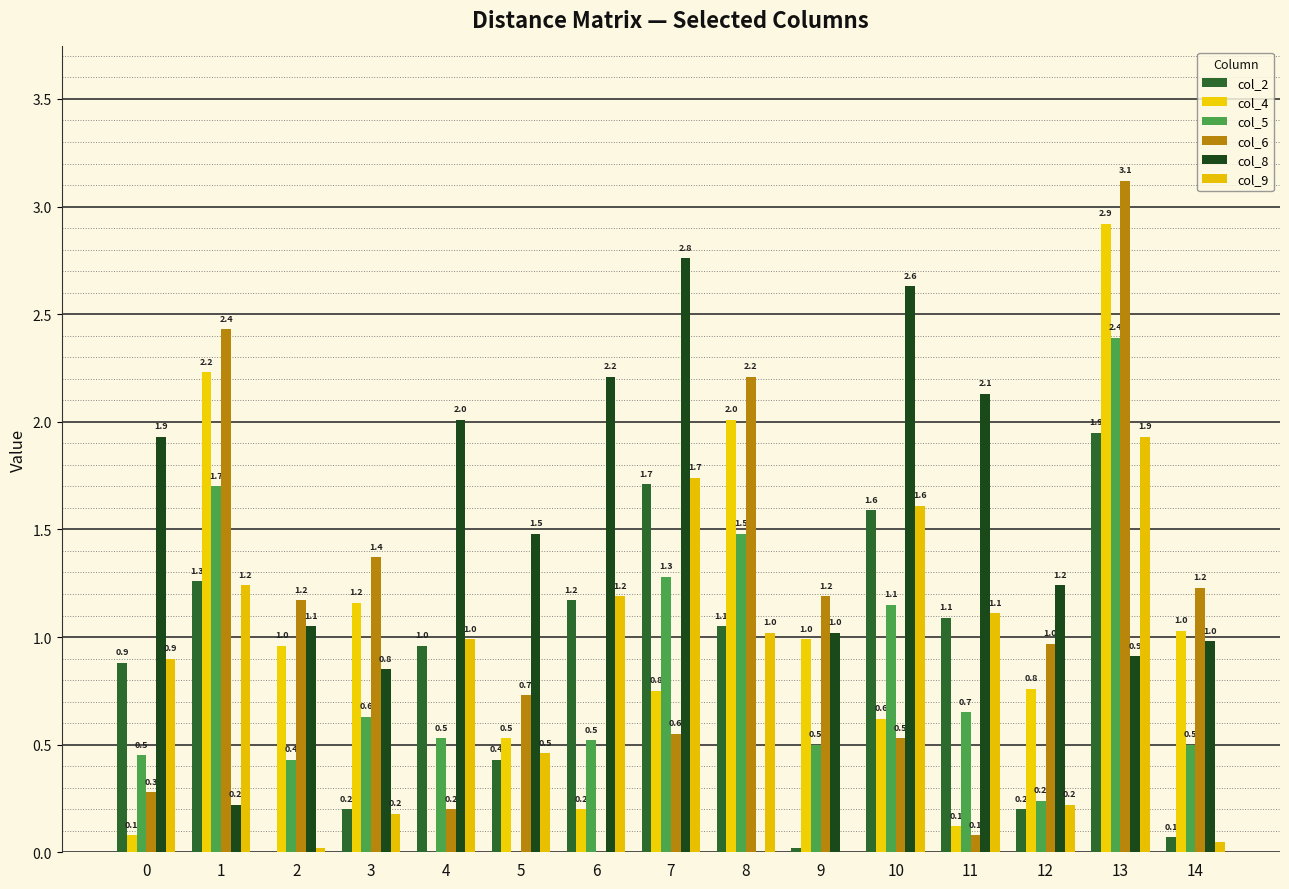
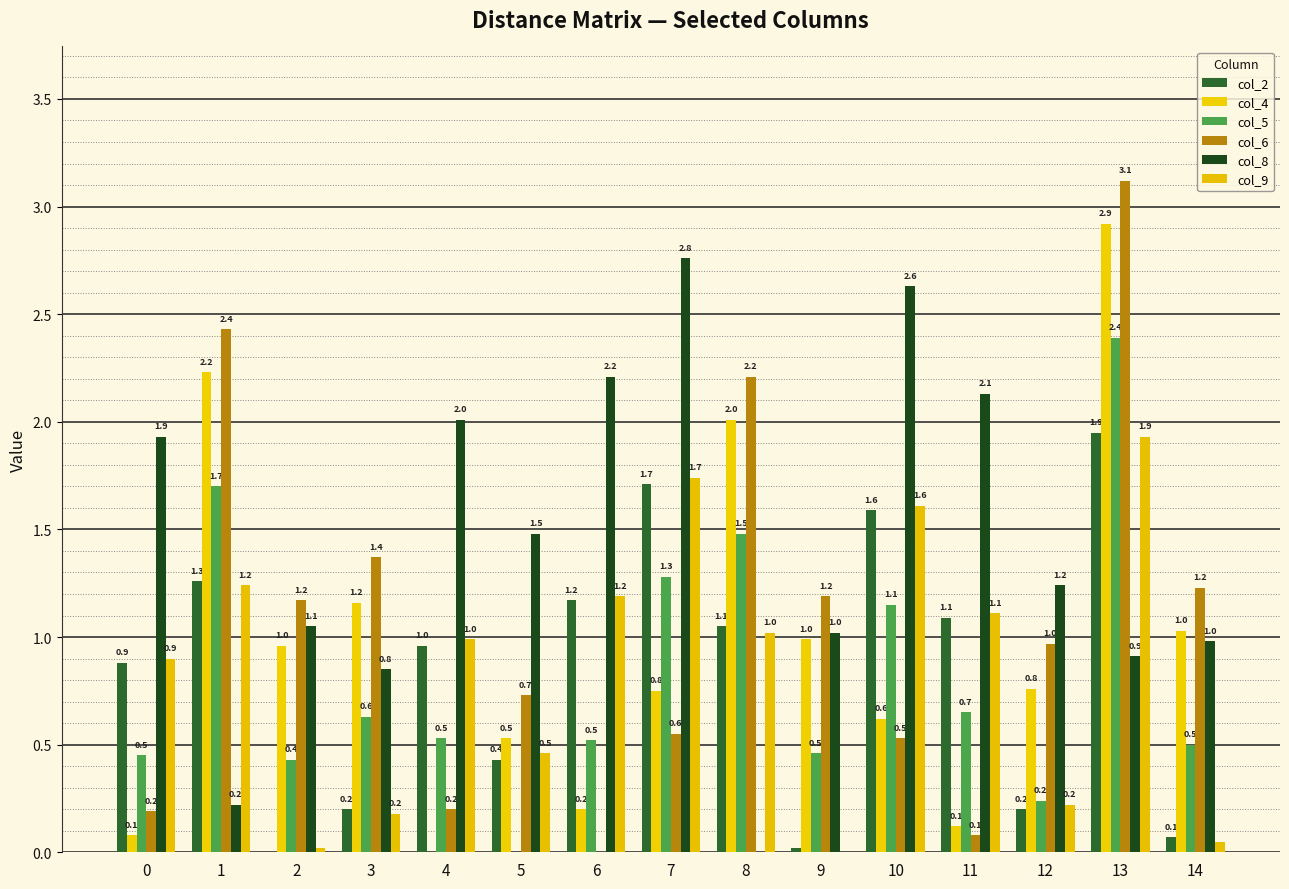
  {
    "col_5": {
      "5": 0.00,
-     "9": 0.50
+     "9": 0.46
    },
    "col_6": {
-     "0": 0.3,
+     "0": 0.2,
      "1": 2.4,
      "2": 1.2,
      "3": 1.4,
      "4": 0.2,
      "5": 0.7,
      "7": 0.6,
      "8": 2.2,
      "9": 1.2,
      "10": 0.5,
      "11": 0.1,
      "12": 1.0,
      "13": 3.1,
      "14": 1.2
    }
  }
